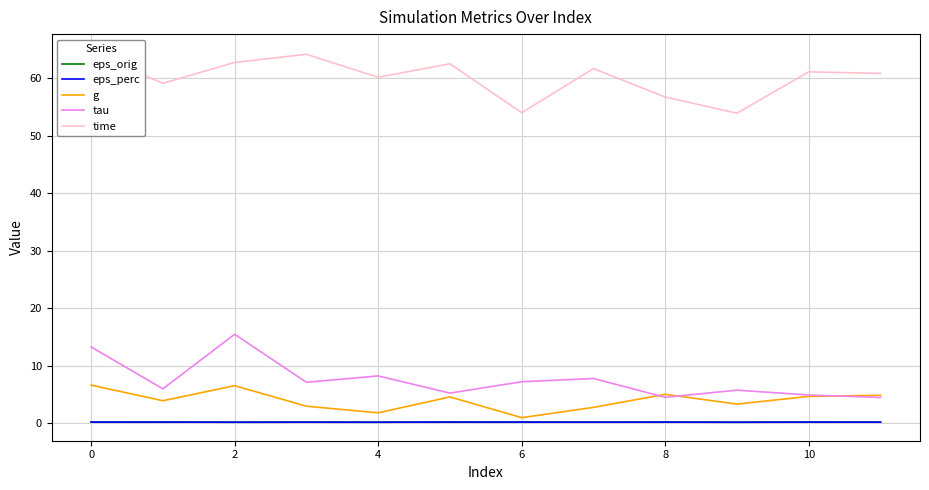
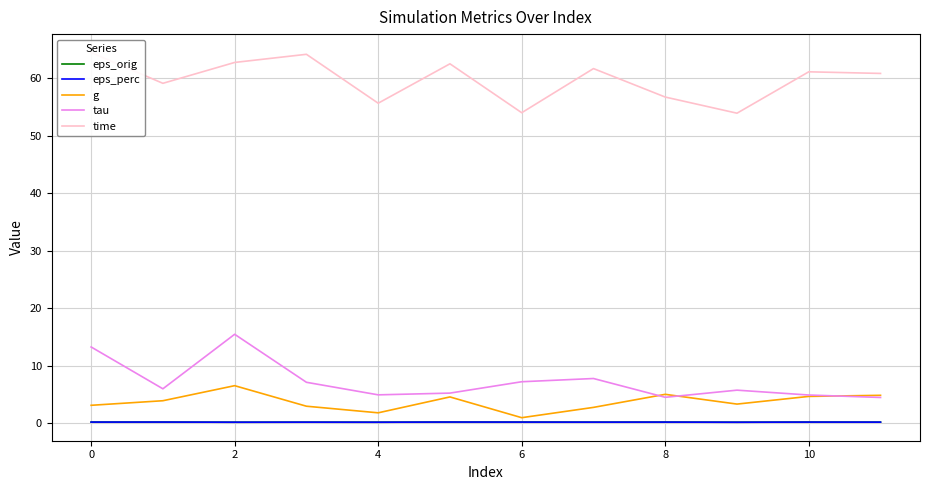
  {
    "eps_perc": {
      "0": 0,
      "2": 0,
      "4": 0,
      "6": 0,
      "8": 0,
      "10": 0
    },
    "g": {
-     "0": 7,
+     "0": 3,
      "2": 6,
      "4": 2,
      "6": 1,
      "8": 5
    },
    "tau": {
      "0": 13,
      "2": 15,
-     "4": 8,
+     "4": 5,
      "6": 7,
      "8": 4
    },
    "time": {
      "2": 63,
-     "4": 60,
+     "4": 56,
      "6": 54,
      "8": 57,
      "10": 61
    }
  }
